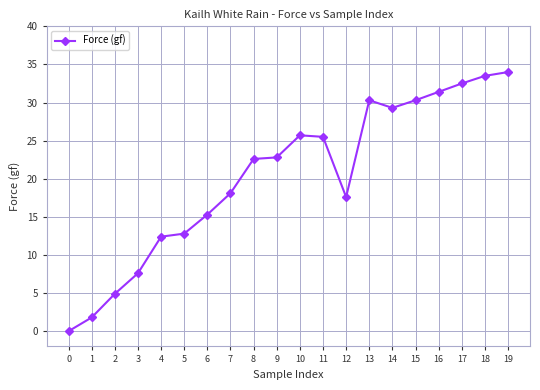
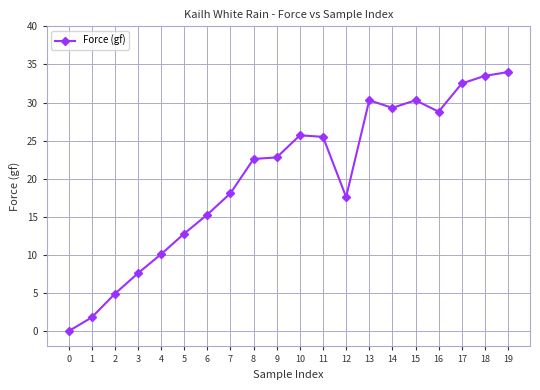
  {
    "0": 0,
    "1": 2,
    "2": 5,
    "3": 8,
-   "4": 12,
+   "4": 10,
    "5": 13,
    "6": 15,
    "7": 18,
    "8": 23,
    "9": 23,
    "10": 26,
    "11": 26,
    "12": 18,
    "13": 30,
    "14": 29,
    "15": 30,
-   "16": 31,
+   "16": 29,
    "17": 33,
    "18": 34,
    "19": 34
  }
